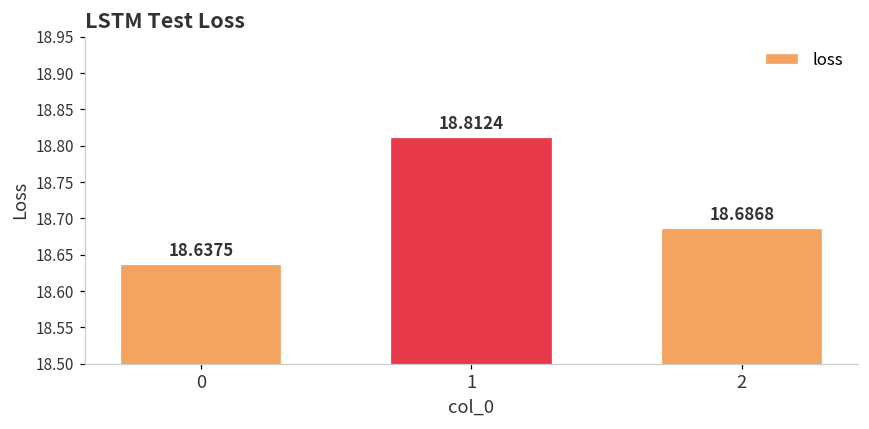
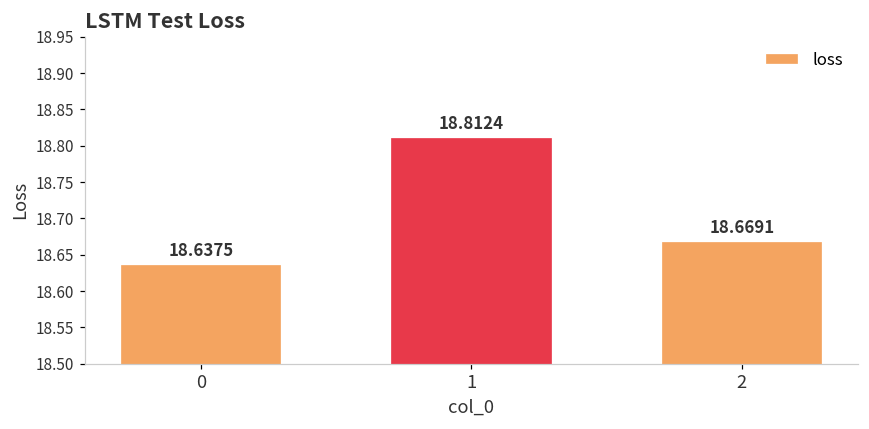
  {
    "0": 18.6375,
    "1": 18.8124,
-   "2": 18.6868
+   "2": 18.6691
  }
